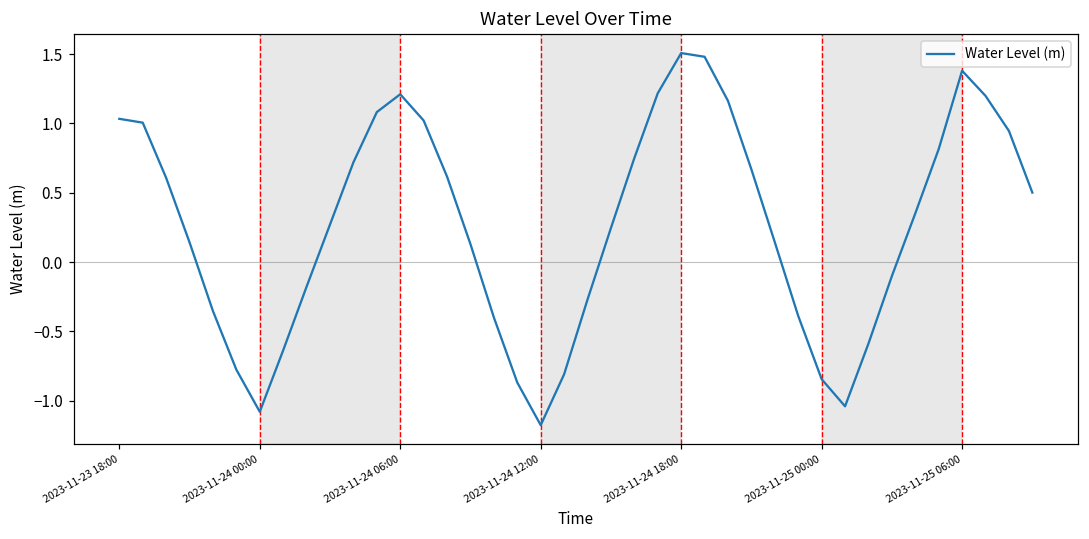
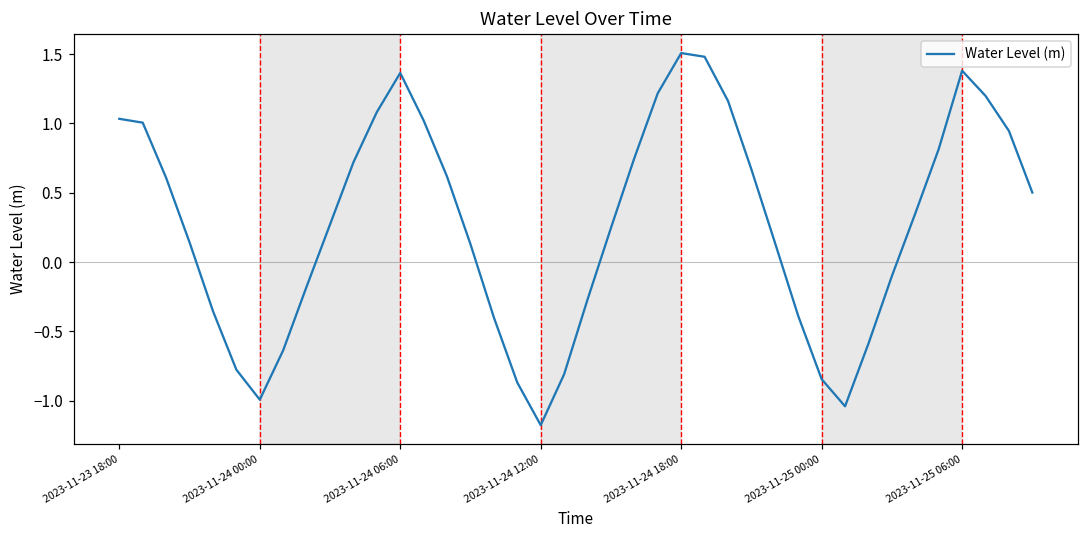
  {
    "2023-11-23 18:00": 1.03,
-   "2023-11-24 00:00": -1.08,
-   "2023-11-24 06:00": 1.21,
+   "2023-11-24 00:00": -0.99,
+   "2023-11-24 06:00": 1.36,
    "2023-11-24 12:00": -1.18,
    "2023-11-24 18:00": 1.51,
    "2023-11-25 00:00": -0.84,
    "2023-11-25 06:00": 1.38
  }
